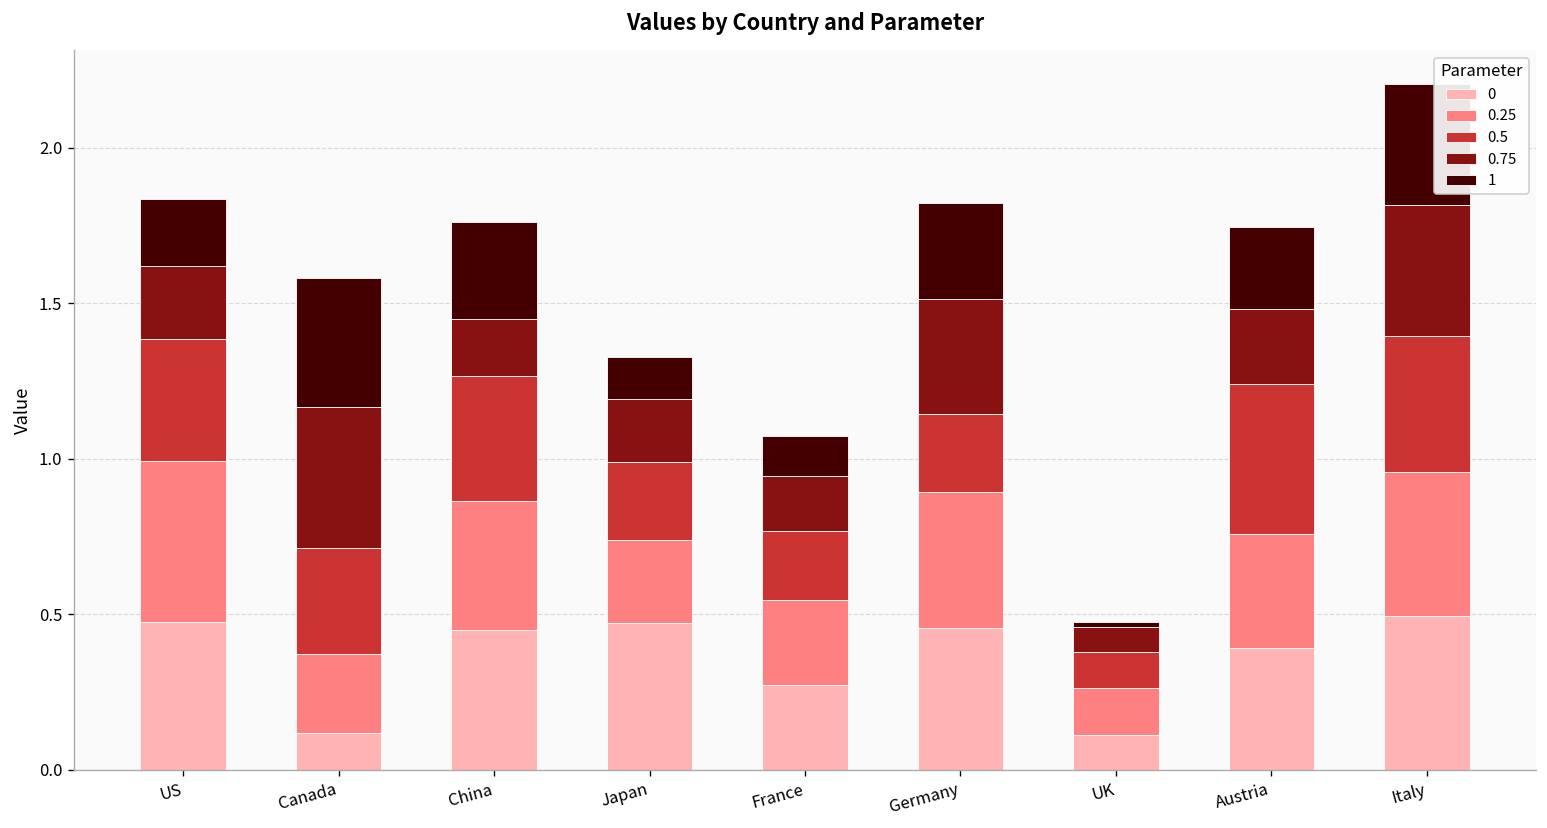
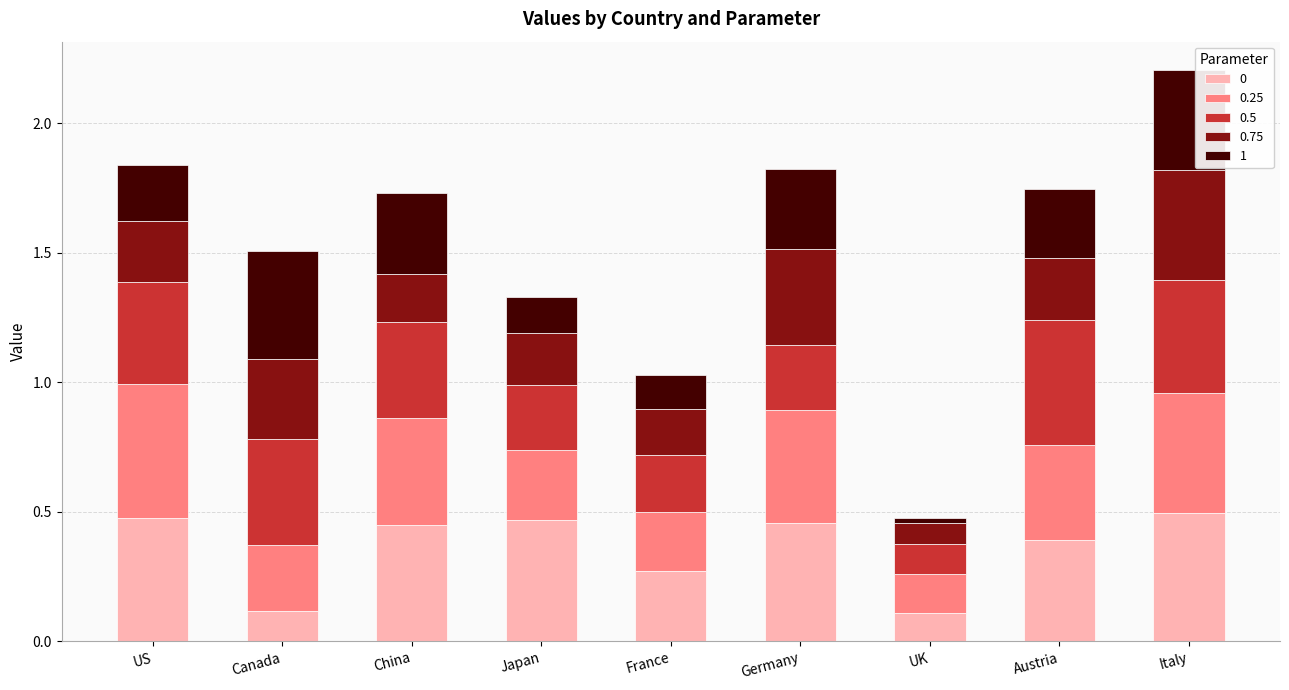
  {
    "0": {
      "US": 0.48,
      "Canada": 0.12,
      "China": 0.45,
      "Japan": 0.47,
      "France": 0.27,
      "Germany": 0.46,
      "UK": 0.11,
      "Austria": 0.39,
      "Italy": 0.50
    },
    "0.25": {
      "US": 0.52,
      "Canada": 0.25,
      "China": 0.42,
      "Japan": 0.27,
-     "France": 0.27,
+     "France": 0.22,
      "Germany": 0.44,
      "UK": 0.15,
      "Austria": 0.37,
      "Italy": 0.46
    },
    "0.5": {
      "US": 0.39,
-     "Canada": 0.34,
-     "China": 0.40,
+     "Canada": 0.41,
+     "China": 0.37,
      "Japan": 0.25,
      "France": 0.22,
      "Germany": 0.25,
      "UK": 0.12,
      "Austria": 0.48,
      "Italy": 0.44
    },
    "0.75": {
      "US": 0.24,
-     "Canada": 0.45,
+     "Canada": 0.31,
      "China": 0.18,
      "Japan": 0.20,
      "France": 0.18,
      "Germany": 0.37,
      "UK": 0.08,
      "Austria": 0.24,
      "Italy": 0.42
    },
    "1": {
      "US": 0.22,
      "Canada": 0.42,
      "China": 0.31,
      "Japan": 0.14,
      "France": 0.13,
      "Germany": 0.31,
      "UK": 0.02,
      "Austria": 0.27,
      "Italy": 0.39
    }
  }
